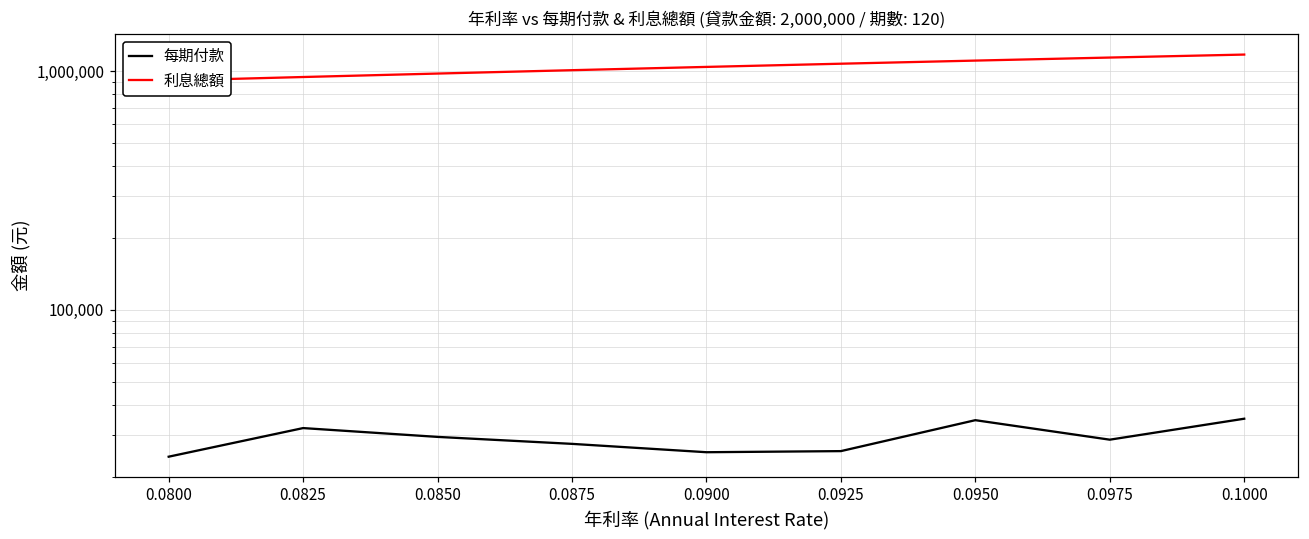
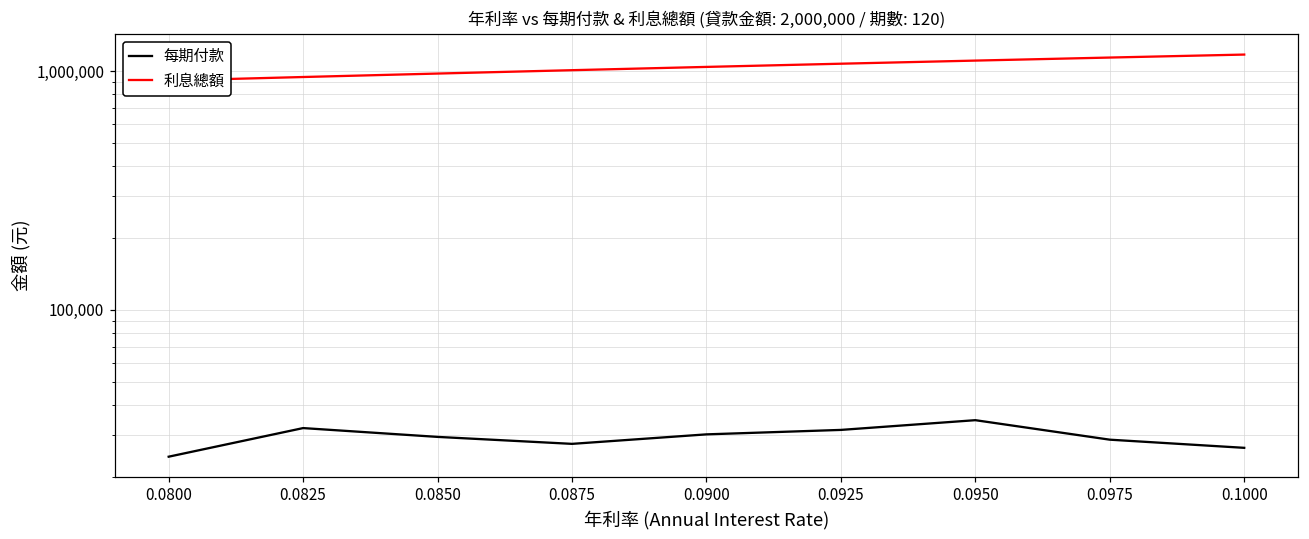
  {
    "每期付款": {
      "0.0800": "24,000",
      "0.0825": "32,000",
      "0.0850": "29,000",
      "0.0875": "27,000",
-     "0.0900": "25,000",
-     "0.0925": "26,000",
+     "0.0900": "30,000",
+     "0.0925": "31,000",
      "0.0950": "35,000",
      "0.0975": "29,000",
-     "0.1000": "35,000"
+     "0.1000": "26,000"
    },
    "利息總額": {
      "0.0825": "900,000",
      "0.0850": "1,000,000",
      "0.0875": "1,000,000",
      "0.0900": "1,000,000",
      "0.0925": "1,100,000",
      "0.0950": "1,100,000",
      "0.0975": "1,100,000",
      "0.1000": "1,200,000"
    }
  }
